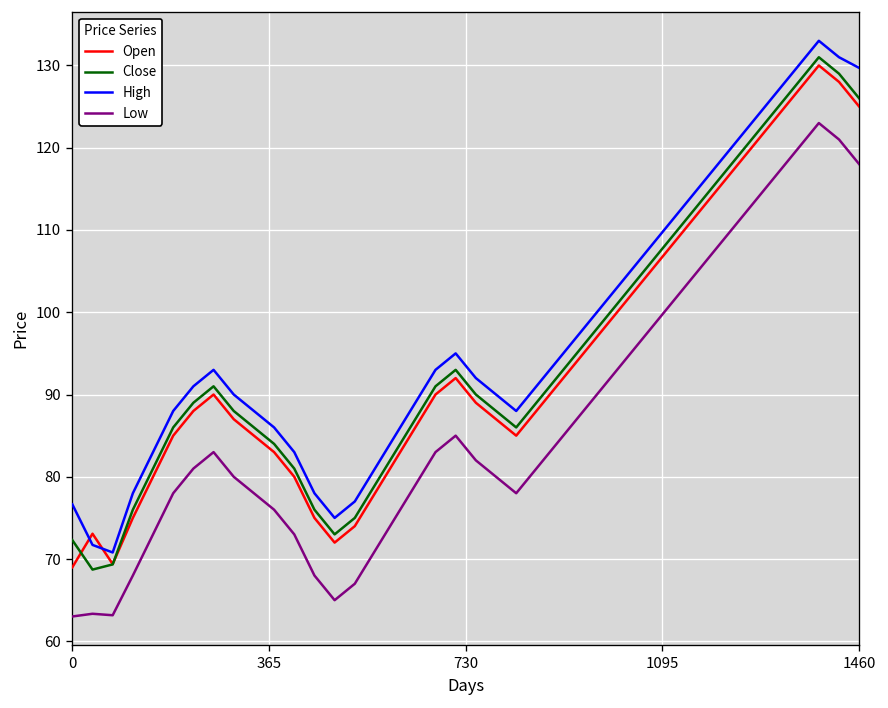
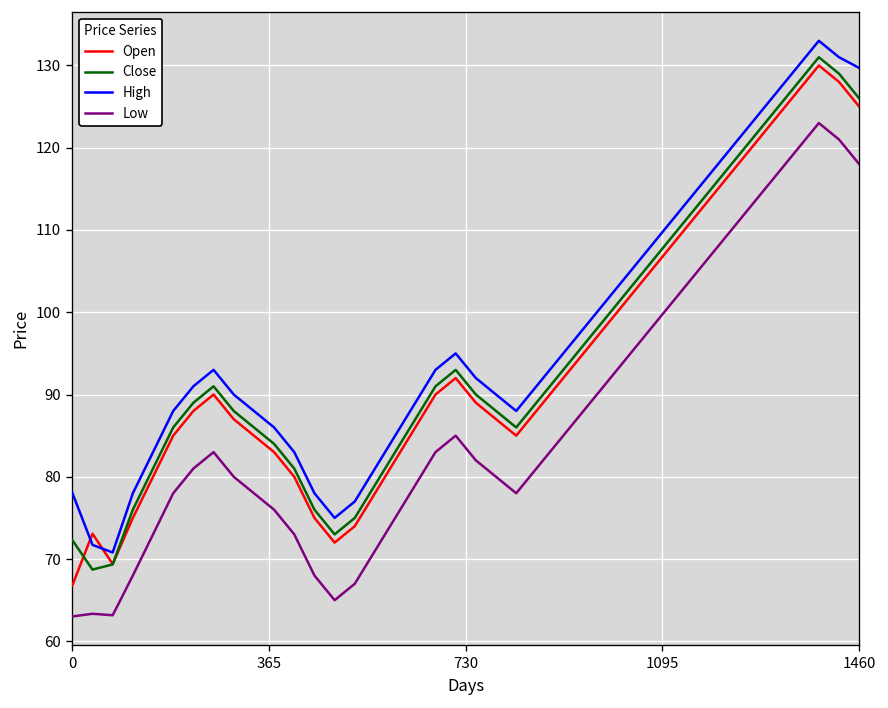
  {
    "Open": {
-     "0": 69,
+     "0": 67,
      "1460": 125
    },
    "Close": {
      "0": 72,
      "1460": 126
    },
    "High": {
-     "0": 77,
+     "0": 78,
      "1460": 130
    },
    "Low": {
      "0": 63,
      "1460": 118
    }
  }
